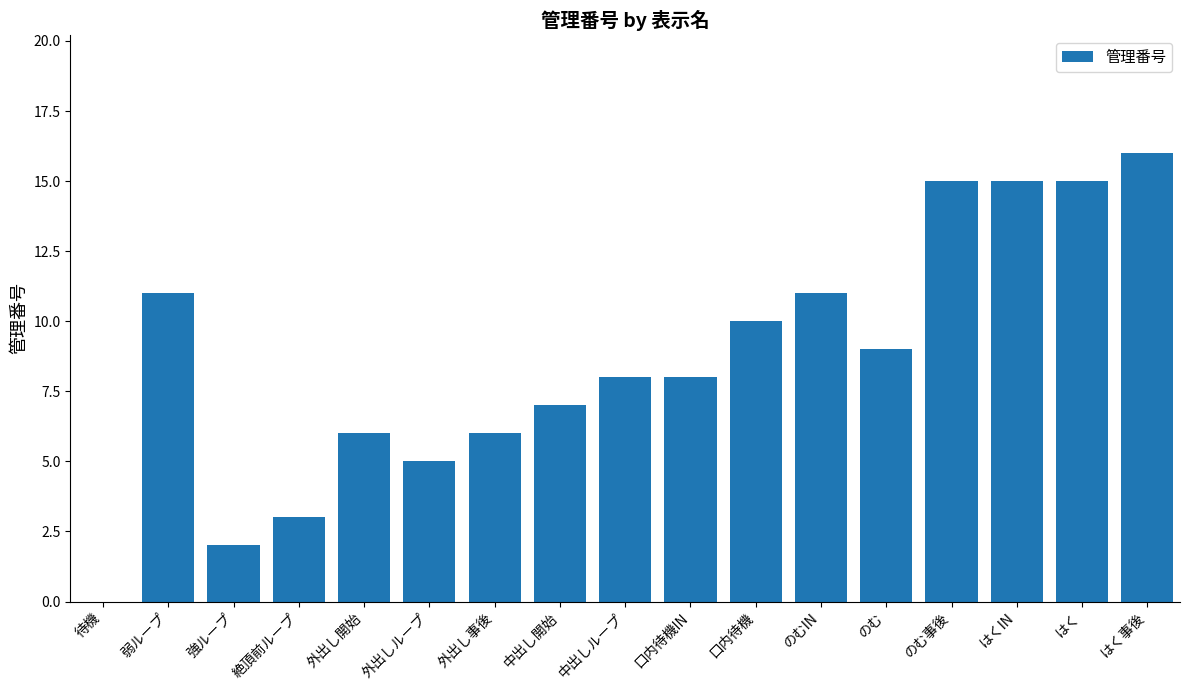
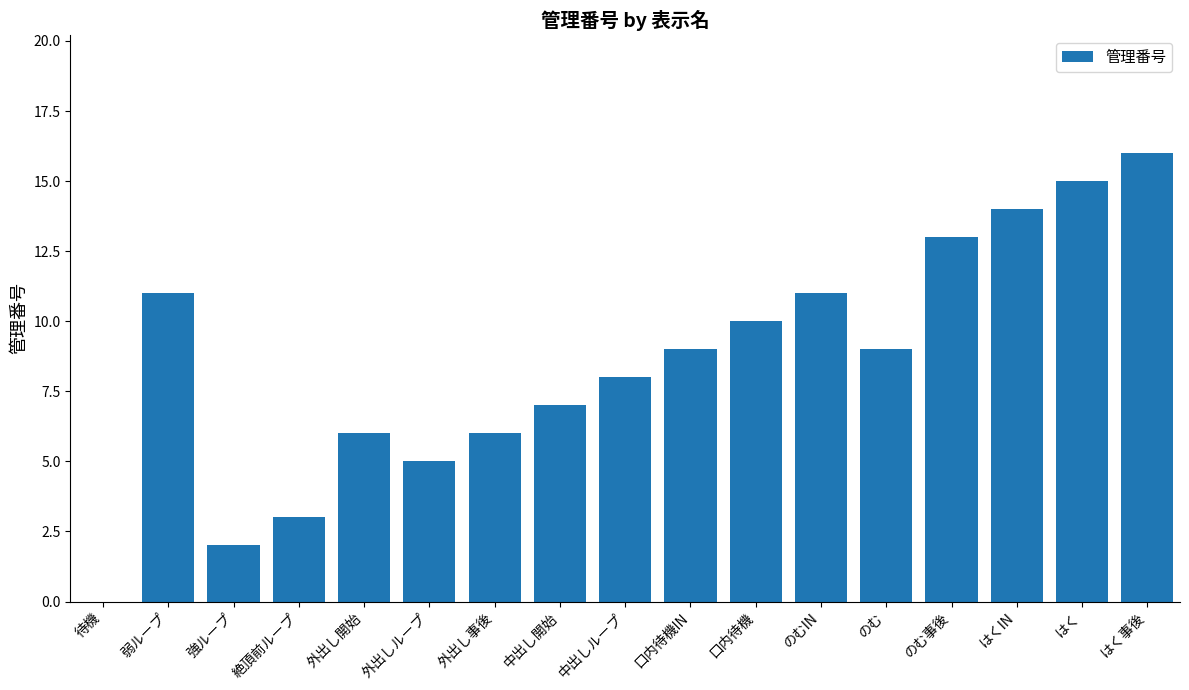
  {
    "待機": 0,
    "弱ループ": 11,
    "強ループ": 2,
    "絶頂前ループ": 3,
    "外出し開始": 6,
    "外出しループ": 5,
    "外出し事後": 6,
    "中出し開始": 7,
    "中出しループ": 8,
-   "口内待機IN": 8,
+   "口内待機IN": 9,
    "口内待機": 10,
    "のむIN": 11,
    "のむ": 9,
-   "のむ事後": 15,
-   "はくIN": 15,
+   "のむ事後": 13,
+   "はくIN": 14,
    "はく": 15,
    "はく事後": 16
  }
